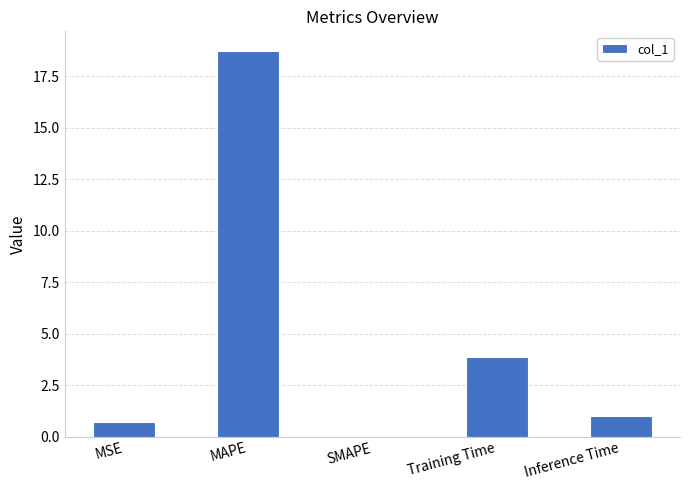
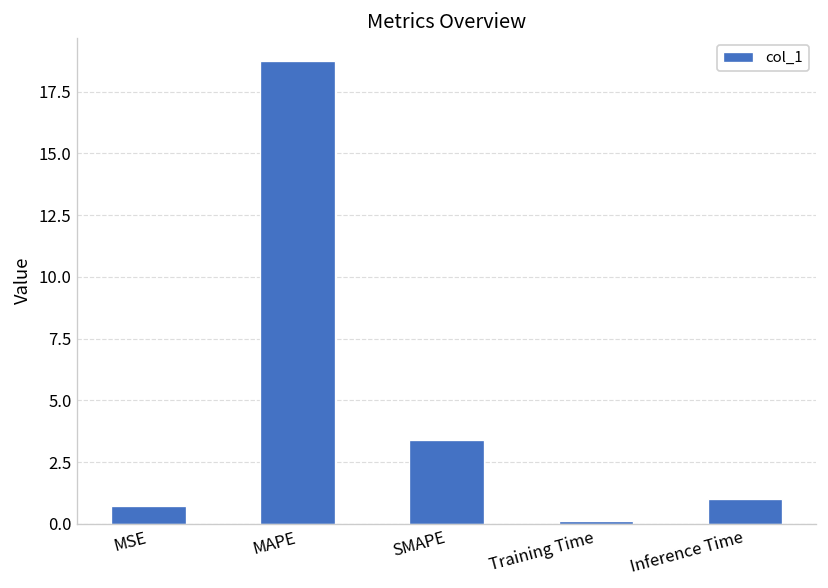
  {
    "MSE": 0.7,
    "MAPE": 18.7,
-   "SMAPE": 0.0,
-   "Training Time": 3.9,
+   "SMAPE": 3.4,
+   "Training Time": 0.1,
    "Inference Time": 1.0
  }
